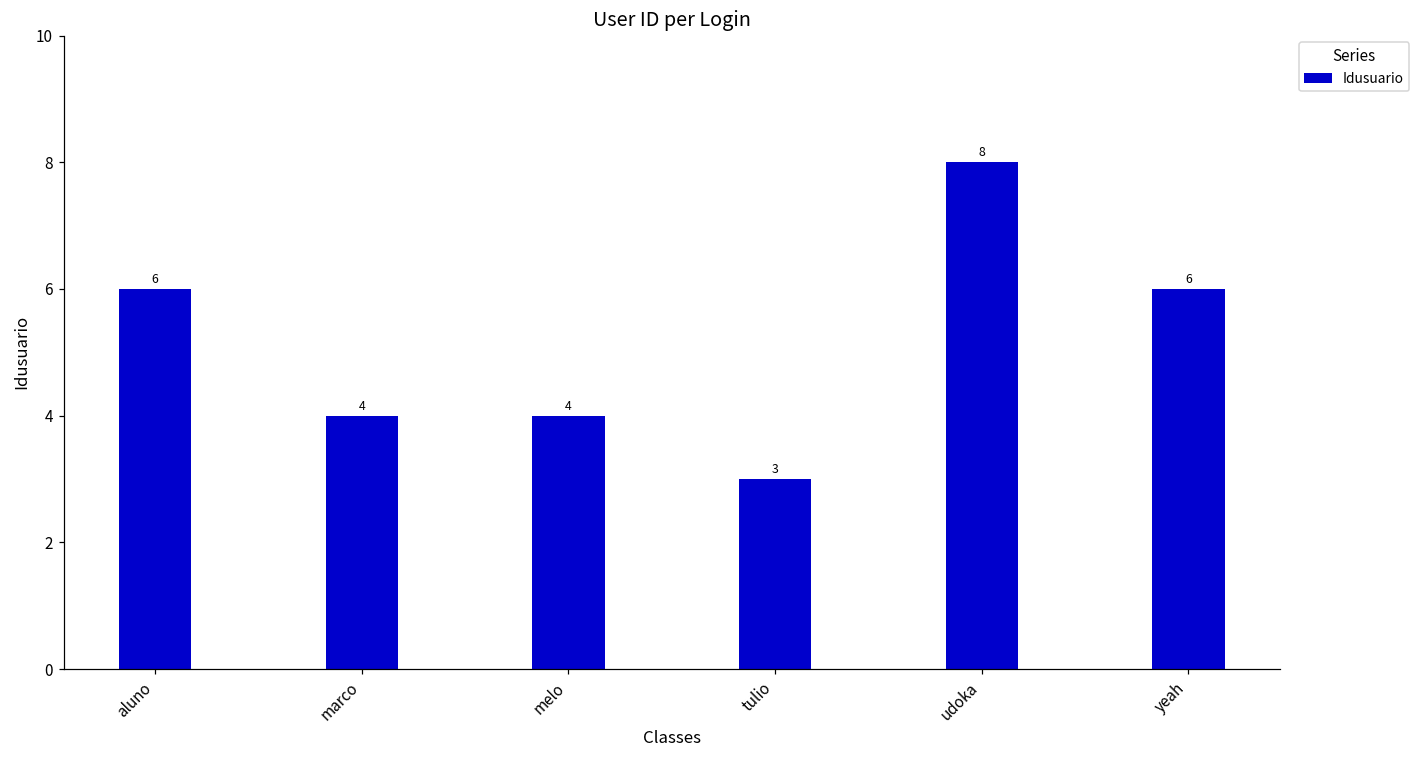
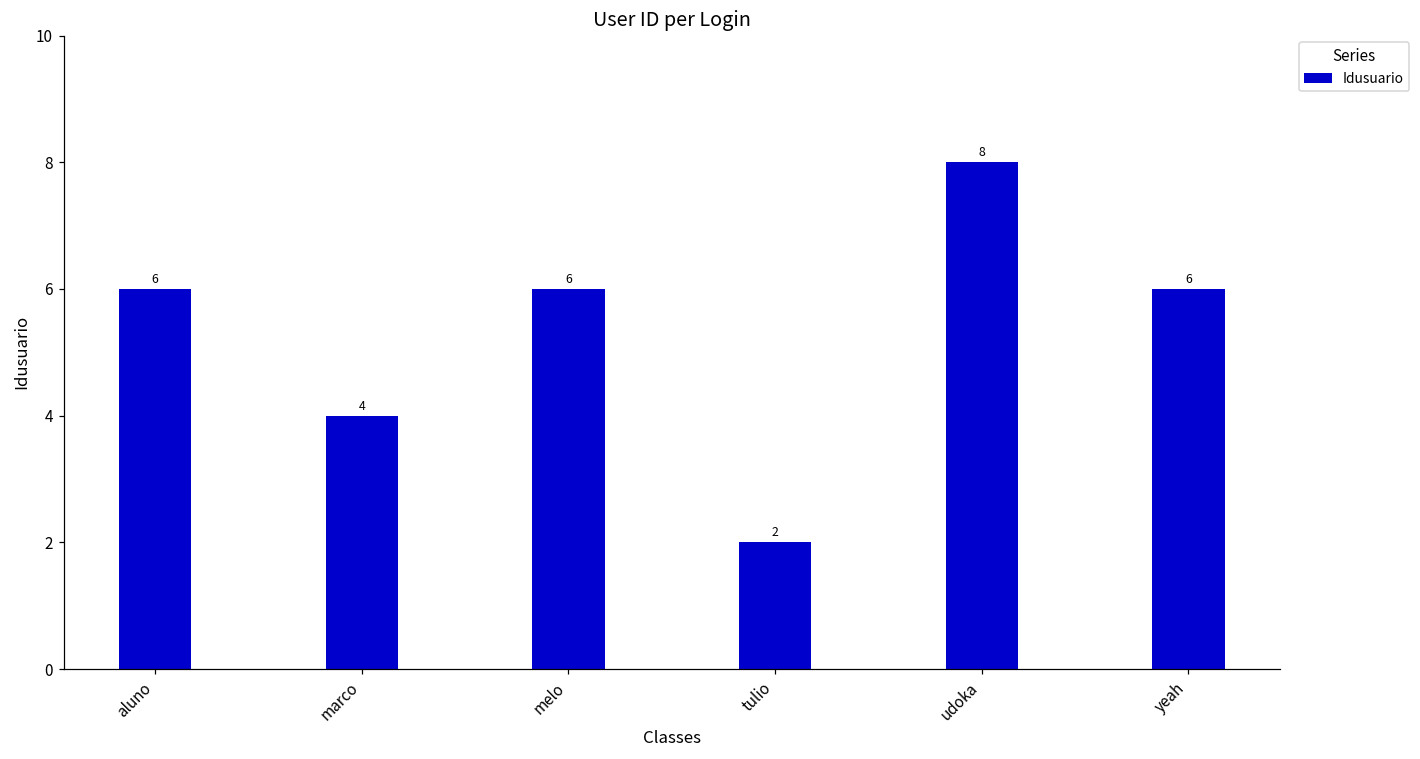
  {
    "aluno": 6,
    "marco": 4,
-   "melo": 4,
-   "tulio": 3,
+   "melo": 6,
+   "tulio": 2,
    "udoka": 8,
    "yeah": 6
  }
